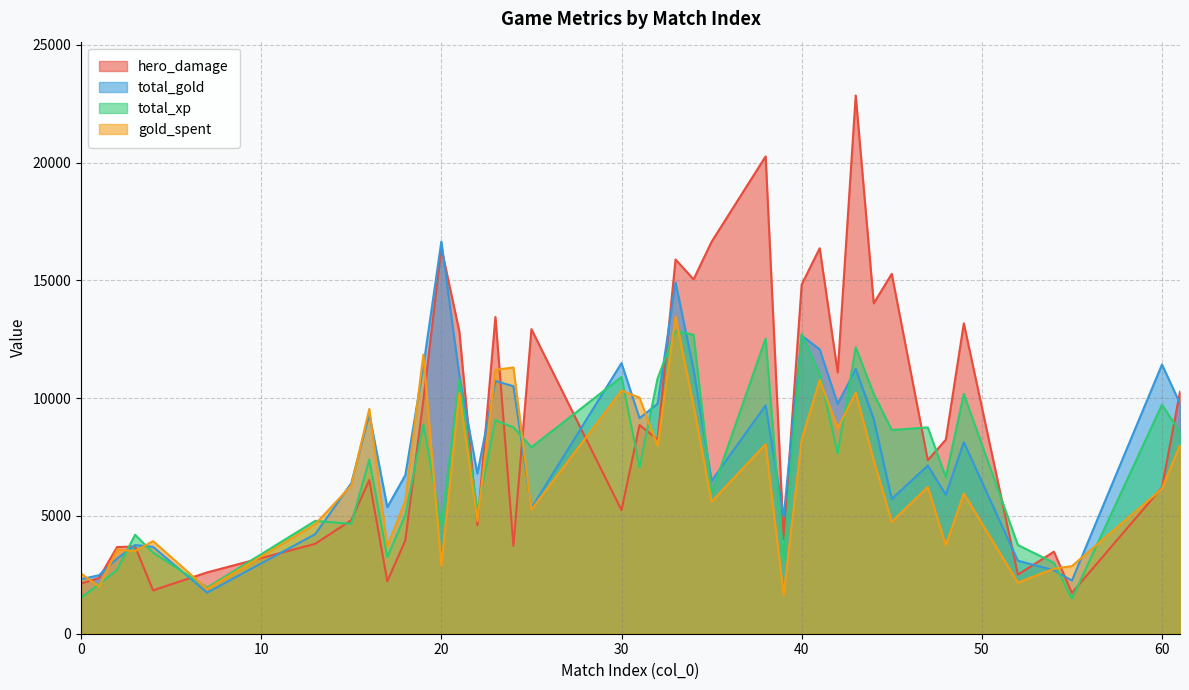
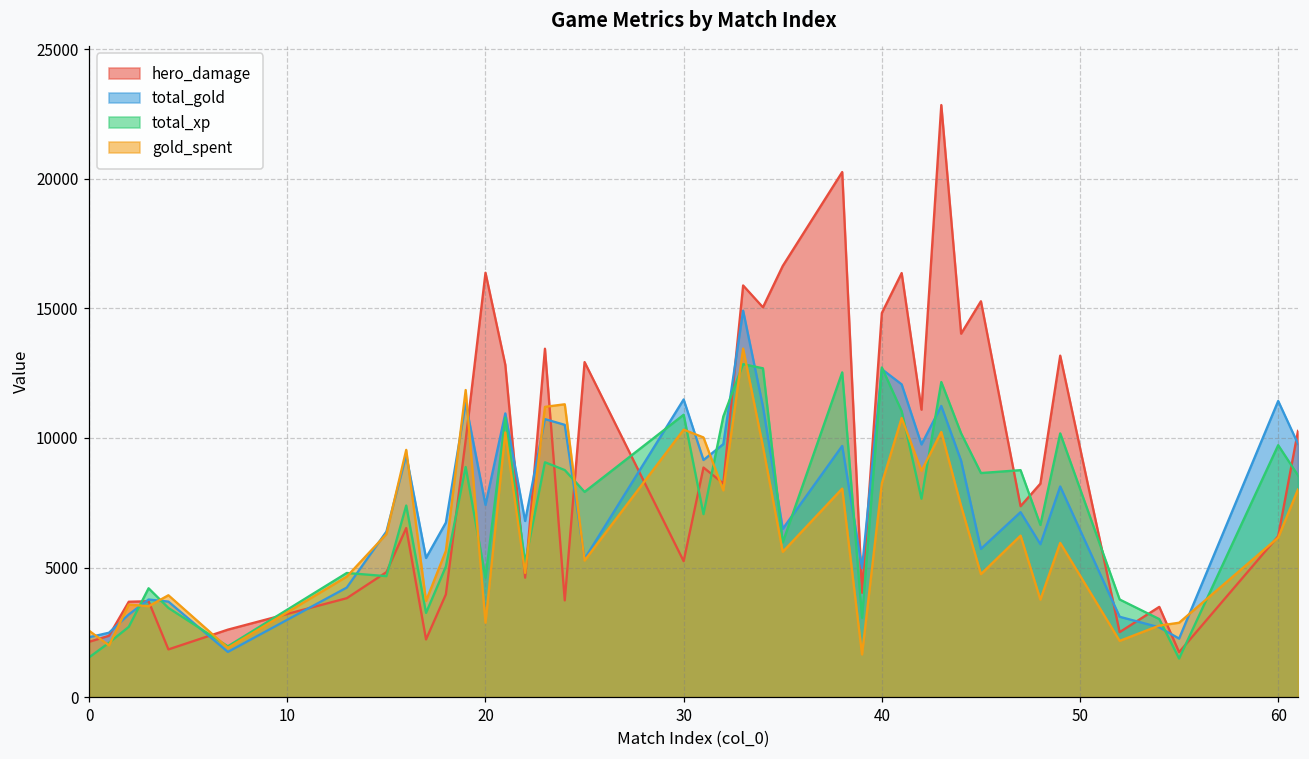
  {
    "hero_damage": {
      "0": 2100,
      "20": 16400,
      "30": 5200,
      "40": 14800
    },
    "total_gold": {
      "0": 2300,
-     "20": 16600,
+     "20": 7400,
      "30": 11500,
      "60": 11400
    },
    "total_xp": {
      "0": 1500,
      "20": 4600,
      "30": 10900,
      "60": 9700
    },
    "gold_spent": {
      "0": 2600,
      "20": 2900,
      "30": 10300,
      "40": 8200
    }
  }
